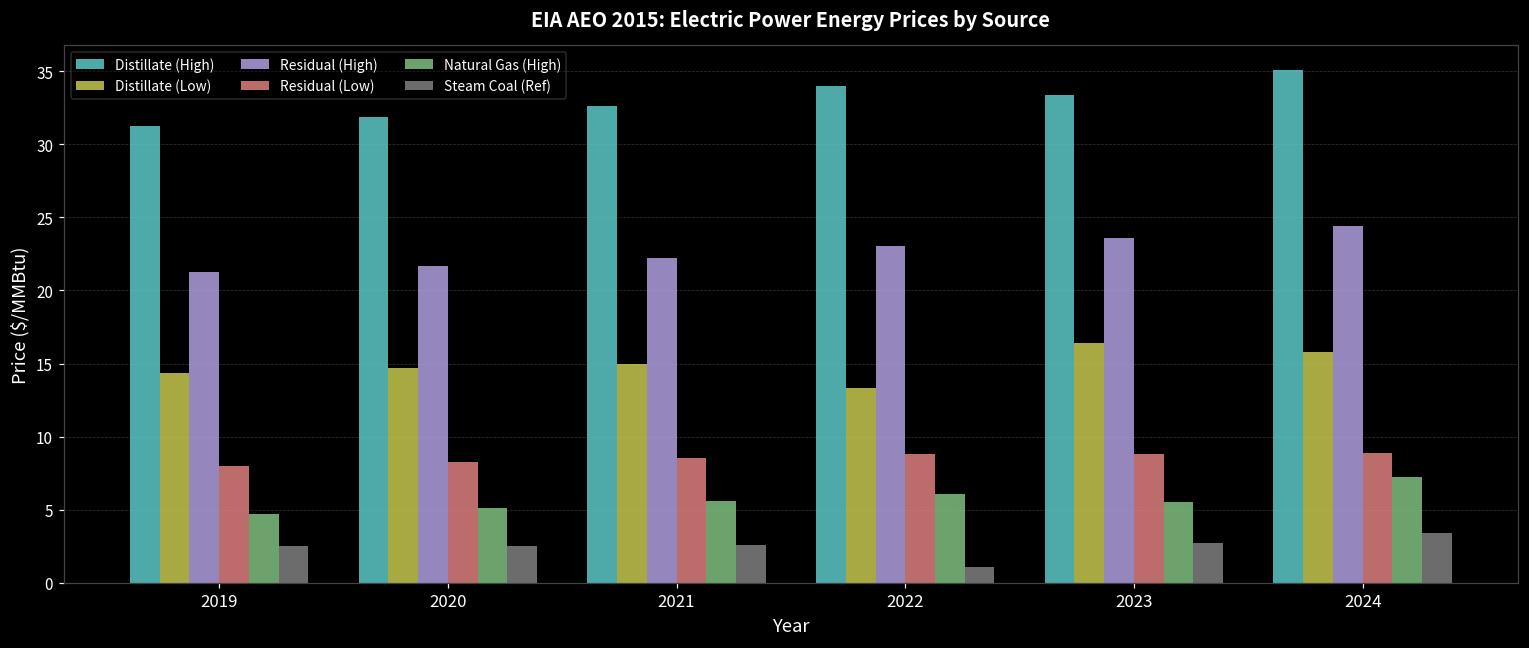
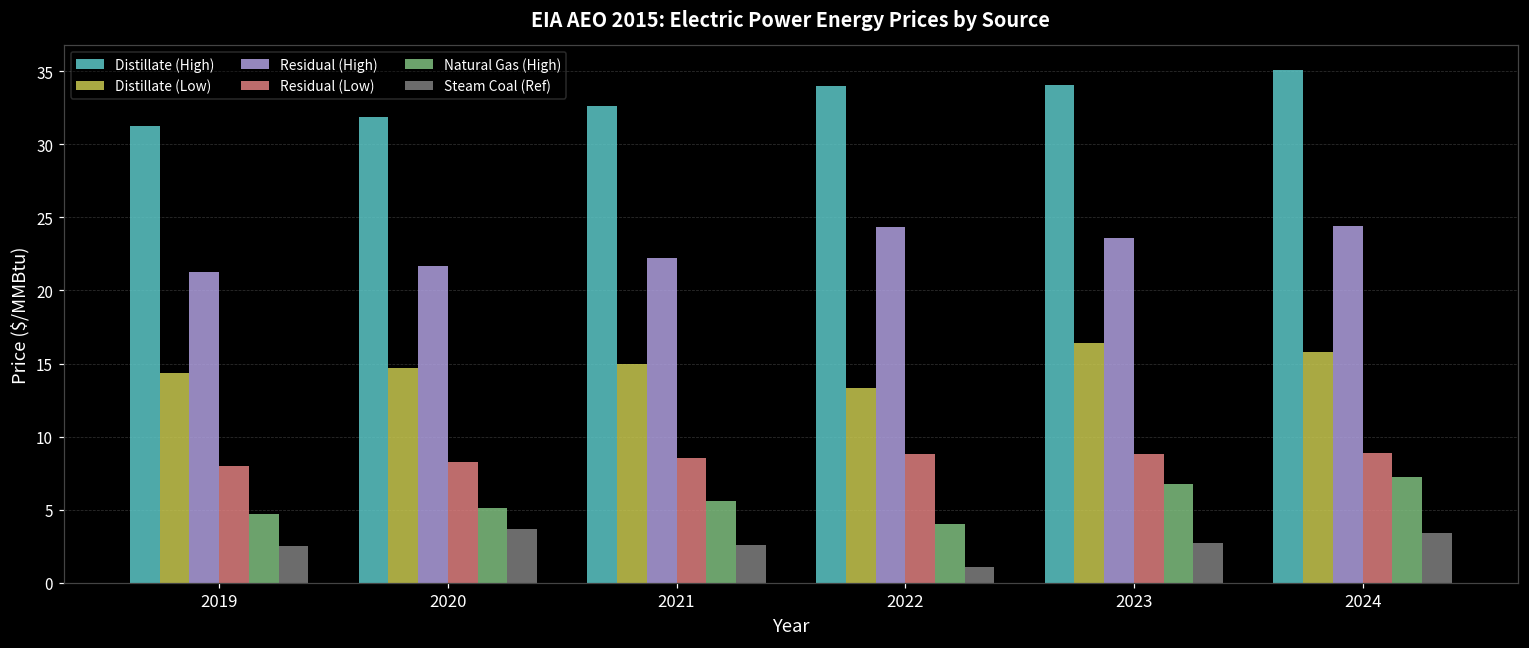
  {
    "Distillate (High)": {
      "2019": 31.3,
      "2020": 31.8,
      "2021": 32.6,
      "2022": 34.0,
-     "2023": 33.4,
+     "2023": 34.0,
      "2024": 35.1
    },
    "Distillate (Low)": {
      "2019": 14.4,
      "2020": 14.7,
      "2021": 15.0,
      "2022": 13.4,
      "2023": 16.4,
      "2024": 15.8
    },
    "Residual (High)": {
      "2019": 21.3,
      "2020": 21.7,
      "2021": 22.3,
-     "2022": 23.0,
+     "2022": 24.4,
      "2023": 23.6,
      "2024": 24.4
    },
    "Residual (Low)": {
      "2019": 8.0,
      "2020": 8.3,
      "2021": 8.5,
      "2022": 8.8,
      "2023": 8.8,
      "2024": 8.9
    },
    "Natural Gas (High)": {
      "2019": 4.7,
      "2020": 5.1,
      "2021": 5.6,
-     "2022": 6.1,
-     "2023": 5.6,
+     "2022": 4.0,
+     "2023": 6.8,
      "2024": 7.2
    },
    "Steam Coal (Ref)": {
      "2019": 2.5,
-     "2020": 2.6,
+     "2020": 3.7,
      "2021": 2.6,
      "2022": 1.1,
      "2023": 2.7,
      "2024": 3.4
    }
  }
